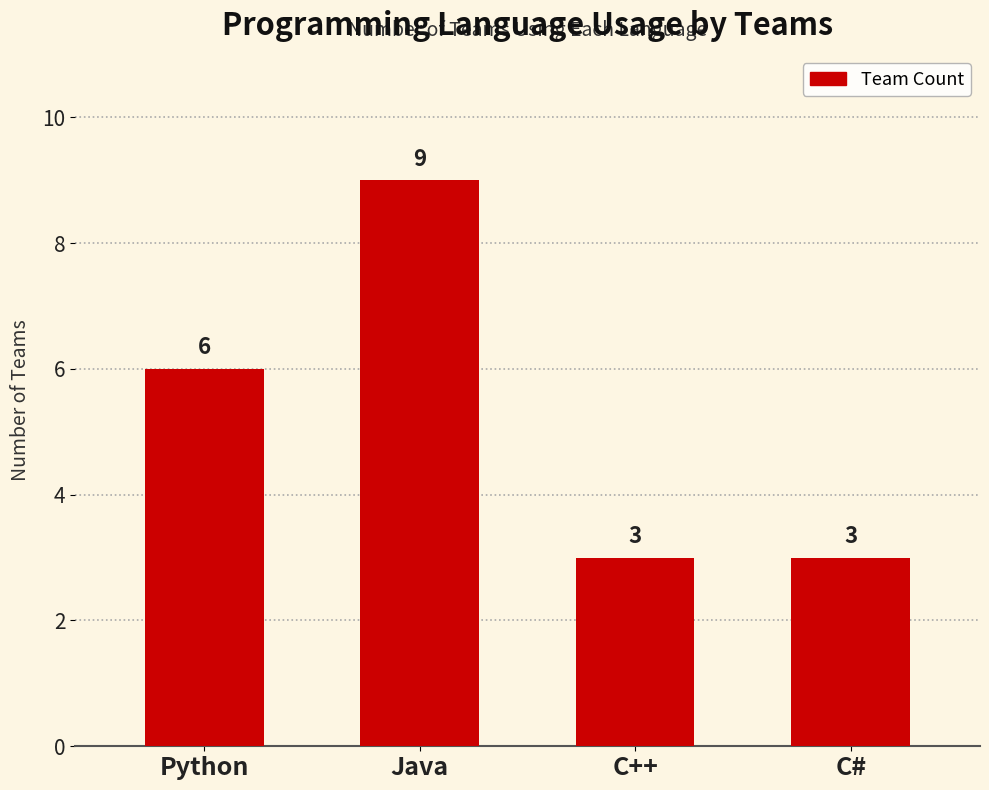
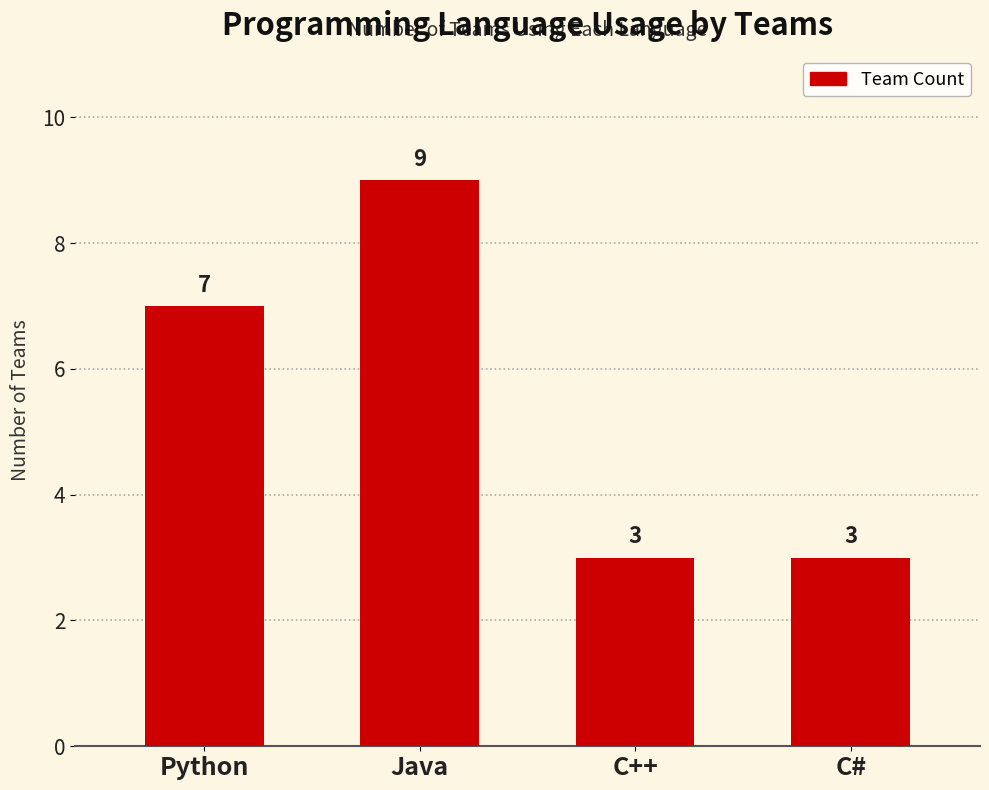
  {
-   "Python": 6,
+   "Python": 7,
    "Java": 9,
    "C++": 3,
    "C#": 3
  }
